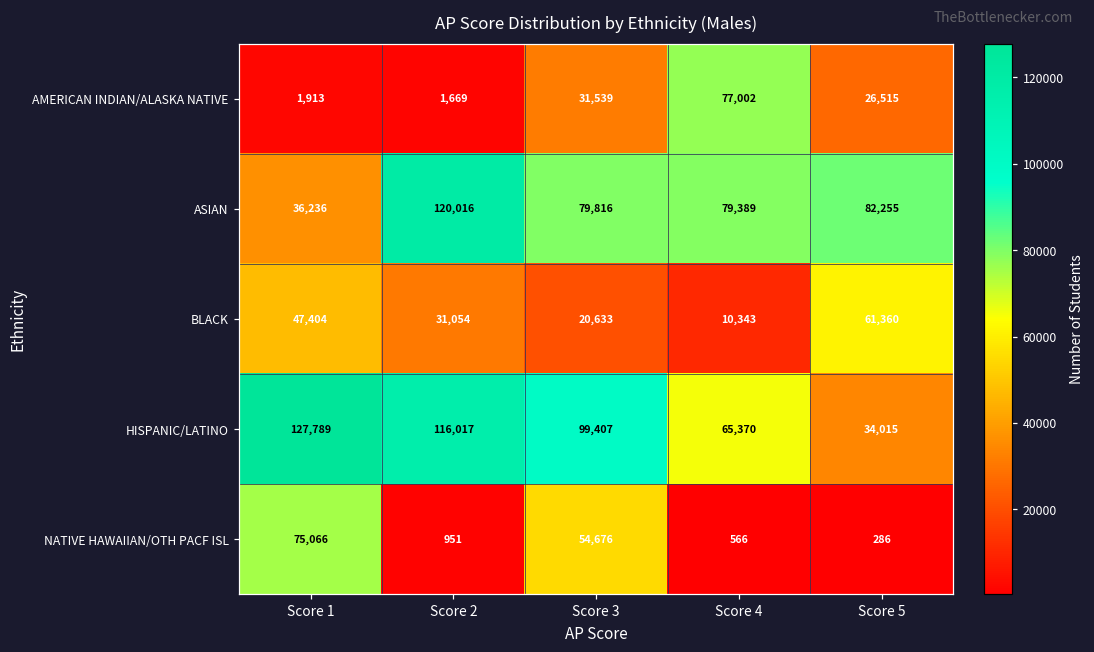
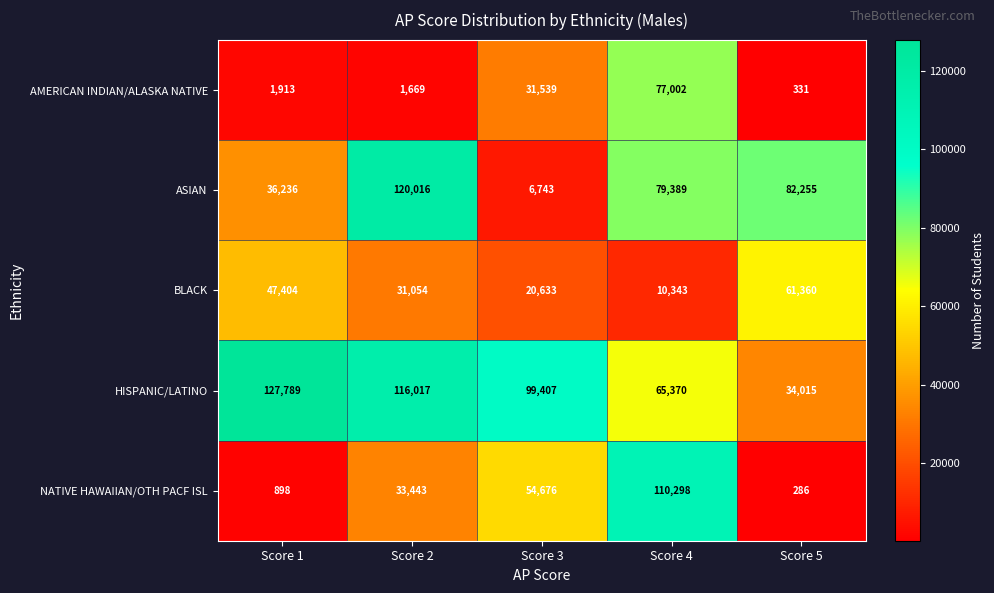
  {
    "AMERICAN INDIAN/ALASKA NATIVE": {
      "Score 1": "1,913",
      "Score 2": "1,669",
      "Score 3": "31,539",
      "Score 4": "77,002",
-     "Score 5": "26,515"
+     "Score 5": "331"
    },
    "ASIAN": {
      "Score 1": "36,236",
      "Score 2": "120,016",
-     "Score 3": "79,816",
+     "Score 3": "6,743",
      "Score 4": "79,389",
      "Score 5": "82,255"
    },
    "BLACK": {
      "Score 1": "47,404",
      "Score 2": "31,054",
      "Score 3": "20,633",
      "Score 4": "10,343",
      "Score 5": "61,360"
    },
    "HISPANIC/LATINO": {
      "Score 1": "127,789",
      "Score 2": "116,017",
      "Score 3": "99,407",
      "Score 4": "65,370",
      "Score 5": "34,015"
    },
    "NATIVE HAWAIIAN/OTH PACF ISL": {
-     "Score 1": "75,066",
-     "Score 2": "951",
+     "Score 1": "898",
+     "Score 2": "33,443",
      "Score 3": "54,676",
-     "Score 4": "566",
+     "Score 4": "110,298",
      "Score 5": "286"
    }
  }
